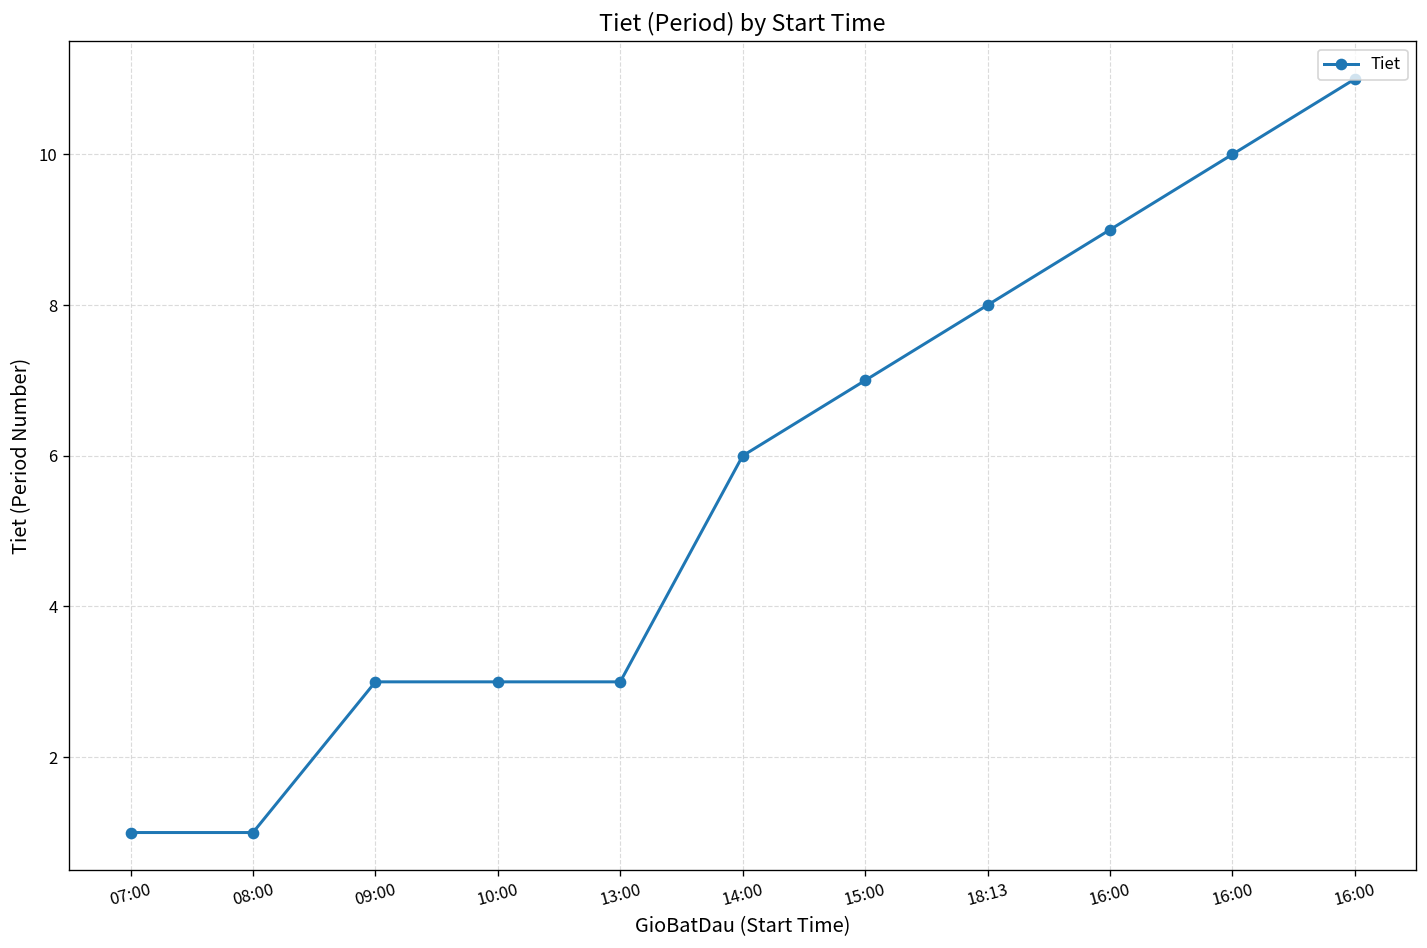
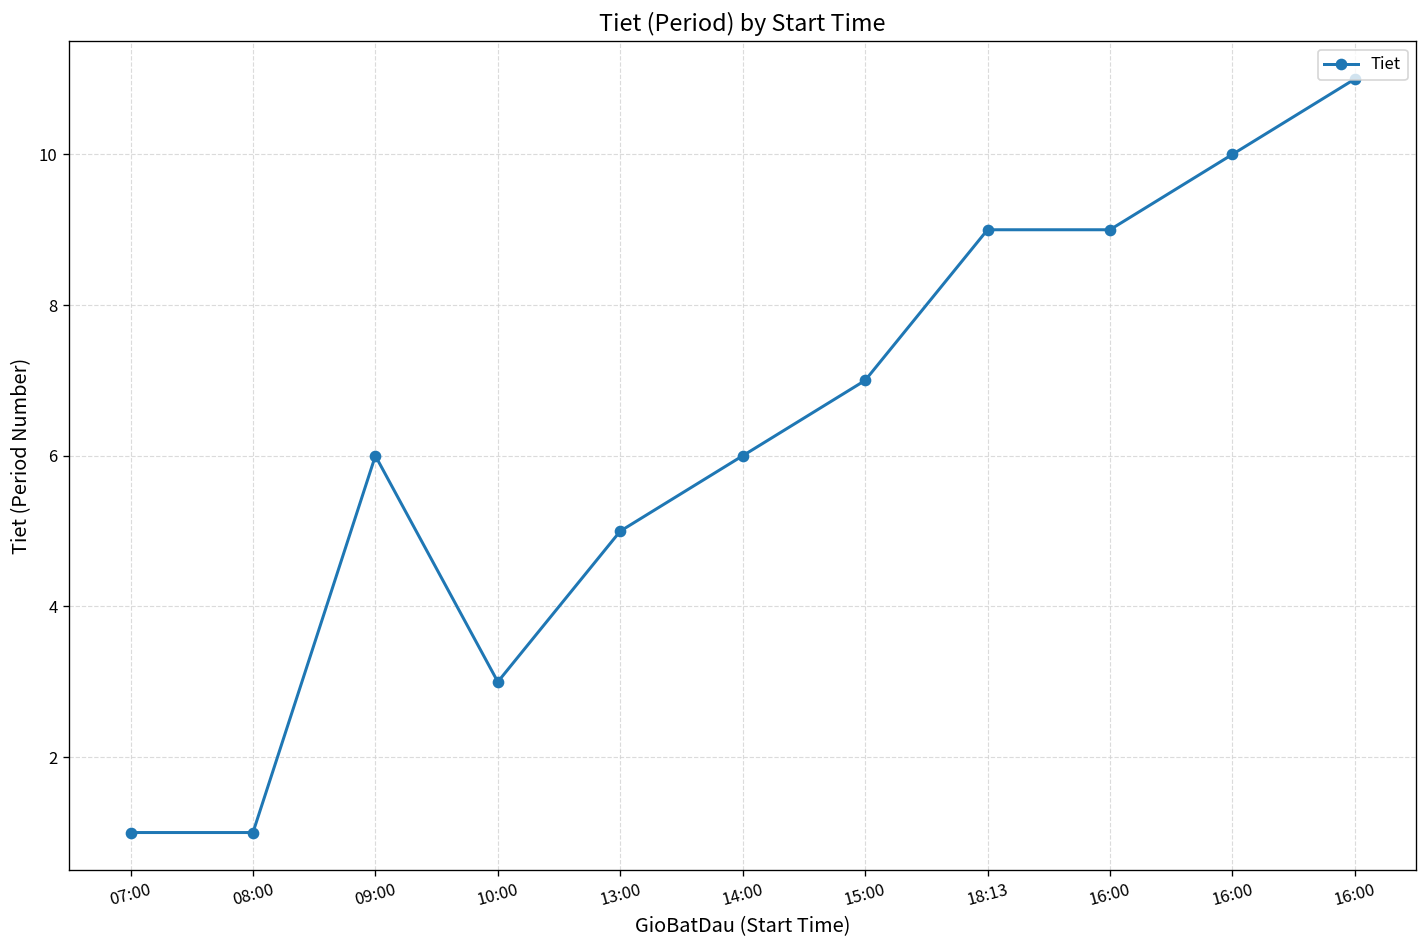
  {
    "07:00": 1,
    "08:00": 1,
-   "09:00": 3,
+   "09:00": 6,
    "10:00": 3,
-   "13:00": 3,
+   "13:00": 5,
    "14:00": 6,
    "15:00": 7,
-   "18:13": 8
+   "18:13": 9
  }
